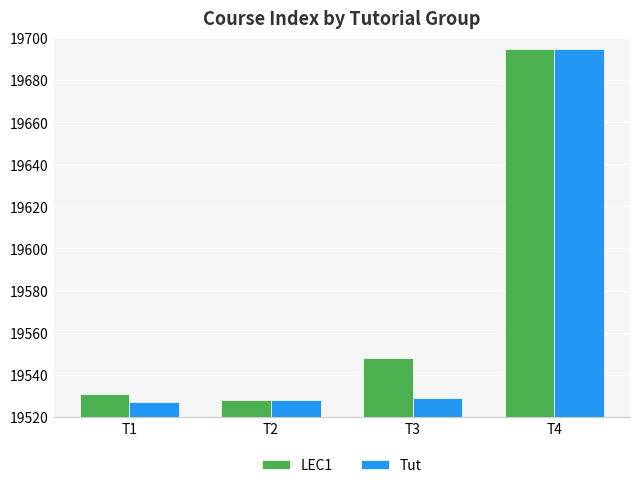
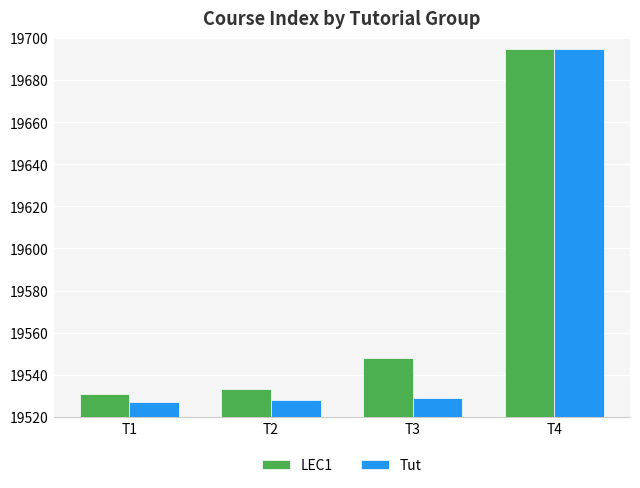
  {
    "LEC1": {
      "T1": 19531,
-     "T2": 19528,
+     "T2": 19533,
      "T3": 19548,
      "T4": 19695
    },
    "Tut": {
      "T1": 19527,
      "T2": 19528,
      "T3": 19529,
      "T4": 19695
    }
  }
